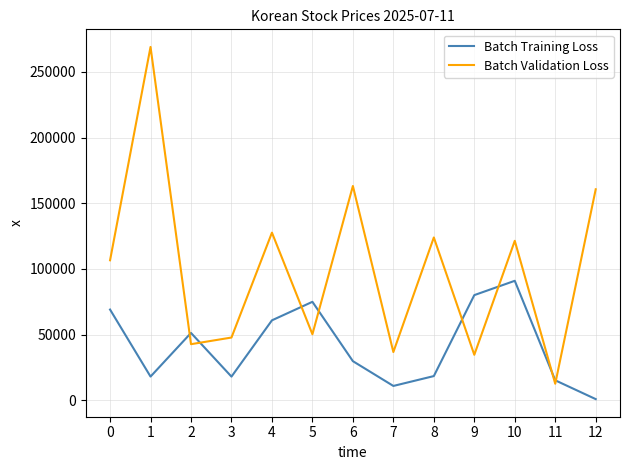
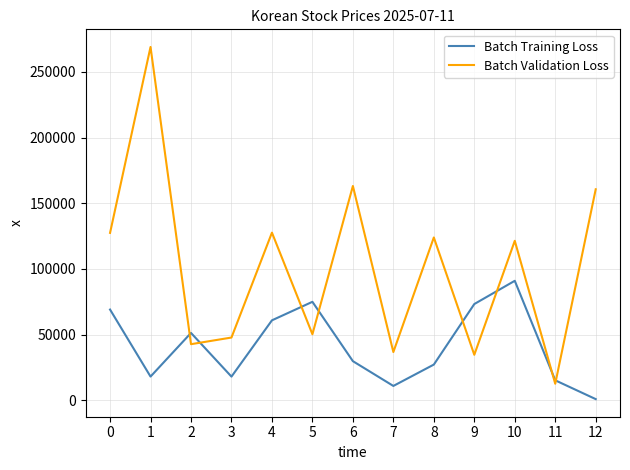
  {
    "Batch Training Loss": {
      "0": 69000,
      "1": 18000,
      "2": 51000,
      "3": 18000,
      "4": 61000,
      "5": 75000,
      "6": 30000,
      "7": 11000,
-     "8": 18000,
-     "9": 80000,
+     "8": 27000,
+     "9": 73000,
      "10": 91000,
      "11": 15000,
      "12": 1000
    },
    "Batch Validation Loss": {
-     "0": 107000,
+     "0": 127000,
      "1": 269000,
      "2": 43000,
      "3": 48000,
      "4": 128000,
      "5": 50000,
      "6": 163000,
      "7": 37000,
      "8": 124000,
      "9": 35000,
      "10": 121000,
      "11": 13000,
      "12": 161000
    }
  }
